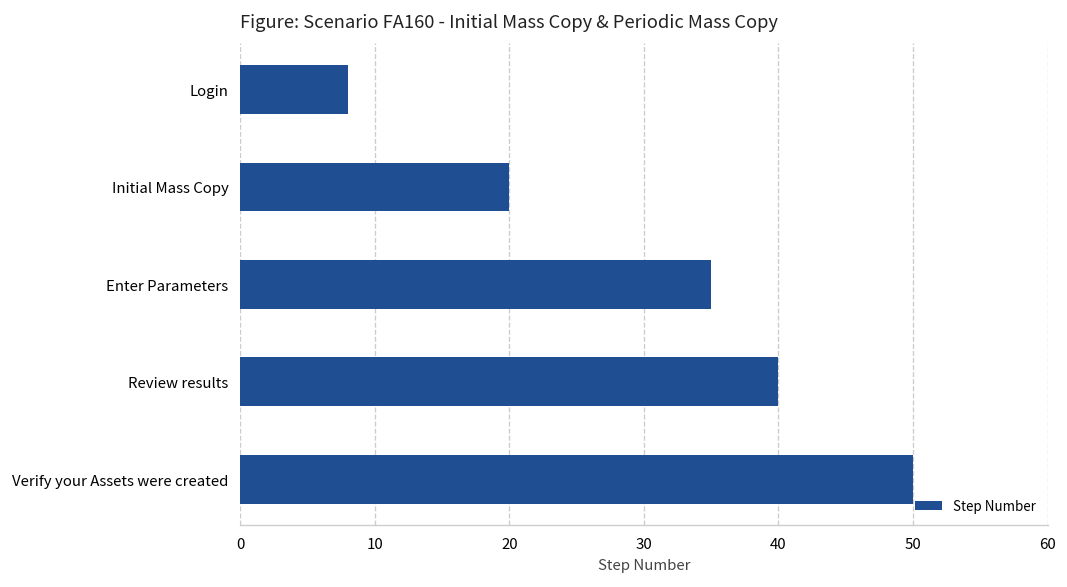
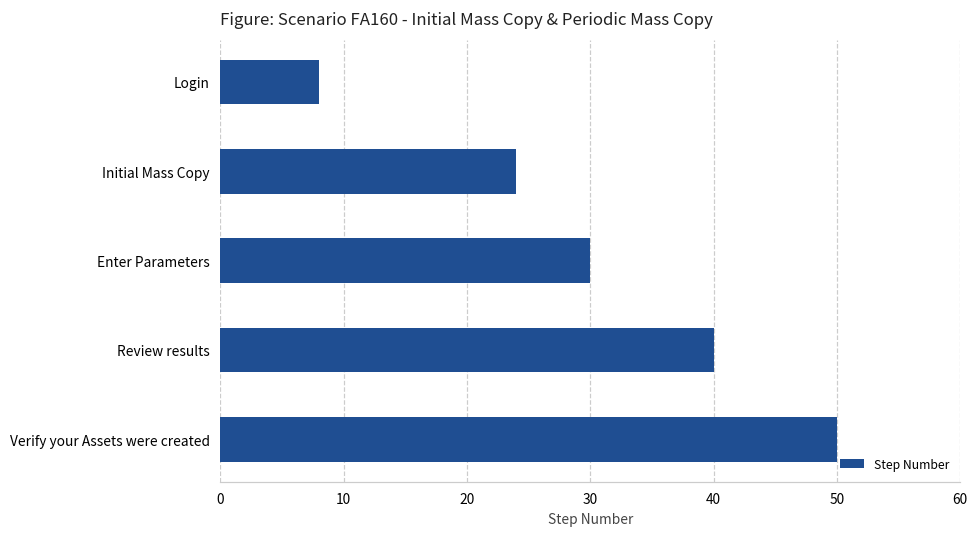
  {
    "Login": 8,
-   "Initial Mass Copy": 20,
-   "Enter Parameters": 35,
+   "Initial Mass Copy": 24,
+   "Enter Parameters": 30,
    "Review results": 40,
    "Verify your Assets were created": 50
  }
